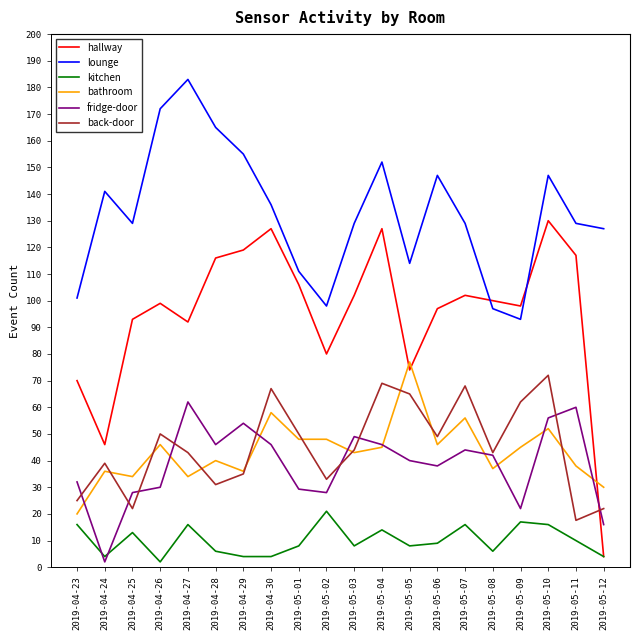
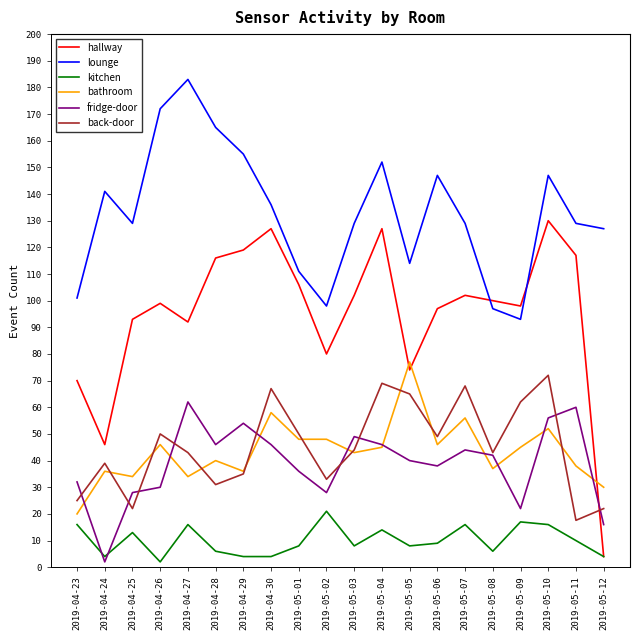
  {
    "hallway": {
      "2019-04-23": 70,
      "2019-04-24": 46,
      "2019-04-25": 93,
      "2019-04-26": 99,
      "2019-04-27": 92,
      "2019-04-28": 116,
      "2019-04-29": 119,
      "2019-04-30": 127,
      "2019-05-01": 106,
      "2019-05-02": 80,
      "2019-05-03": 102,
      "2019-05-04": 127,
      "2019-05-05": 74,
      "2019-05-06": 97,
      "2019-05-07": 102,
      "2019-05-08": 100,
      "2019-05-09": 98,
      "2019-05-10": 130,
      "2019-05-11": 117
    },
    "lounge": {
      "2019-04-23": 101,
      "2019-04-24": 141,
      "2019-04-25": 129,
      "2019-04-26": 172,
      "2019-04-27": 183,
      "2019-04-28": 165,
      "2019-04-29": 155,
      "2019-04-30": 136,
      "2019-05-01": 111,
      "2019-05-02": 98,
      "2019-05-03": 129,
      "2019-05-04": 152,
      "2019-05-05": 114,
      "2019-05-06": 147,
      "2019-05-07": 129,
      "2019-05-08": 97,
      "2019-05-09": 93,
      "2019-05-10": 147,
      "2019-05-11": 129,
      "2019-05-12": 127
    },
    "kitchen": {
      "2019-04-23": 16,
      "2019-04-24": 4,
      "2019-04-25": 13,
      "2019-04-26": 2,
      "2019-04-27": 16,
      "2019-04-28": 6,
      "2019-04-29": 4,
      "2019-04-30": 4,
      "2019-05-01": 8,
      "2019-05-02": 21,
      "2019-05-03": 8,
      "2019-05-04": 14,
      "2019-05-05": 8,
      "2019-05-06": 9,
      "2019-05-07": 16,
      "2019-05-08": 6,
      "2019-05-09": 17,
      "2019-05-10": 16,
      "2019-05-11": 10
    },
    "bathroom": {
      "2019-04-23": 20,
      "2019-04-24": 36,
      "2019-04-25": 34,
      "2019-04-26": 46,
      "2019-04-27": 34,
      "2019-04-28": 40,
      "2019-04-29": 36,
      "2019-04-30": 58,
      "2019-05-01": 48,
      "2019-05-02": 48,
      "2019-05-03": 43,
      "2019-05-04": 45,
      "2019-05-05": 77,
      "2019-05-06": 46,
      "2019-05-07": 56,
      "2019-05-08": 37,
      "2019-05-09": 45,
      "2019-05-10": 52,
      "2019-05-11": 38,
      "2019-05-12": 30
    },
    "fridge-door": {
      "2019-04-23": 32,
      "2019-04-24": 2,
      "2019-04-25": 28,
      "2019-04-26": 30,
      "2019-04-27": 62,
      "2019-04-28": 46,
      "2019-04-29": 54,
      "2019-04-30": 46,
-     "2019-05-01": 29,
+     "2019-05-01": 36,
      "2019-05-02": 28,
      "2019-05-03": 49,
      "2019-05-04": 46,
      "2019-05-05": 40,
      "2019-05-06": 38,
      "2019-05-07": 44,
      "2019-05-08": 42,
      "2019-05-09": 22,
      "2019-05-10": 56,
      "2019-05-11": 60,
      "2019-05-12": 16
    },
    "back-door": {
      "2019-04-23": 25,
      "2019-04-24": 39,
      "2019-04-25": 22,
      "2019-04-26": 50,
      "2019-04-27": 43,
      "2019-04-28": 31,
      "2019-04-29": 35,
      "2019-04-30": 67,
      "2019-05-01": 50,
      "2019-05-02": 33,
      "2019-05-03": 44,
      "2019-05-04": 69,
      "2019-05-05": 65,
      "2019-05-06": 49,
      "2019-05-07": 68,
      "2019-05-08": 43,
      "2019-05-09": 62,
      "2019-05-10": 72,
      "2019-05-11": 18,
      "2019-05-12": 22
    }
  }
